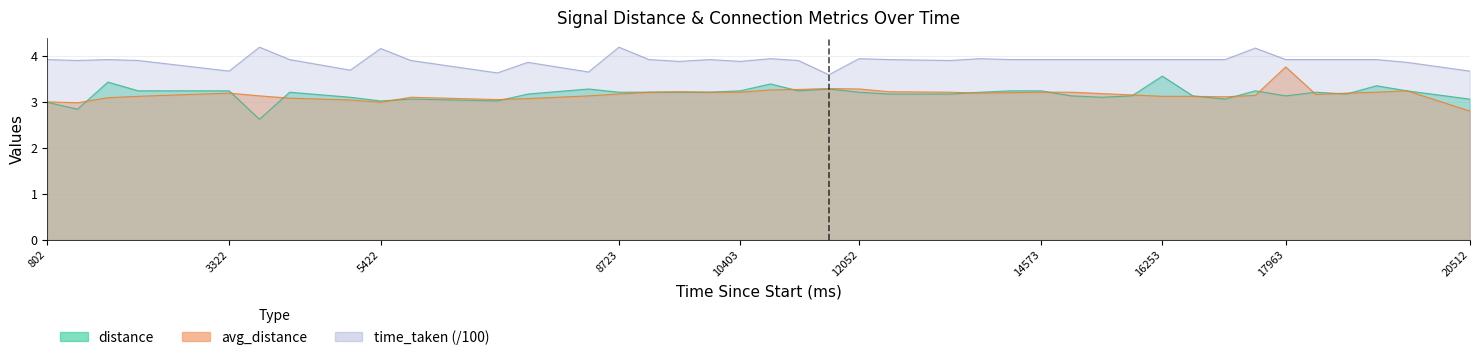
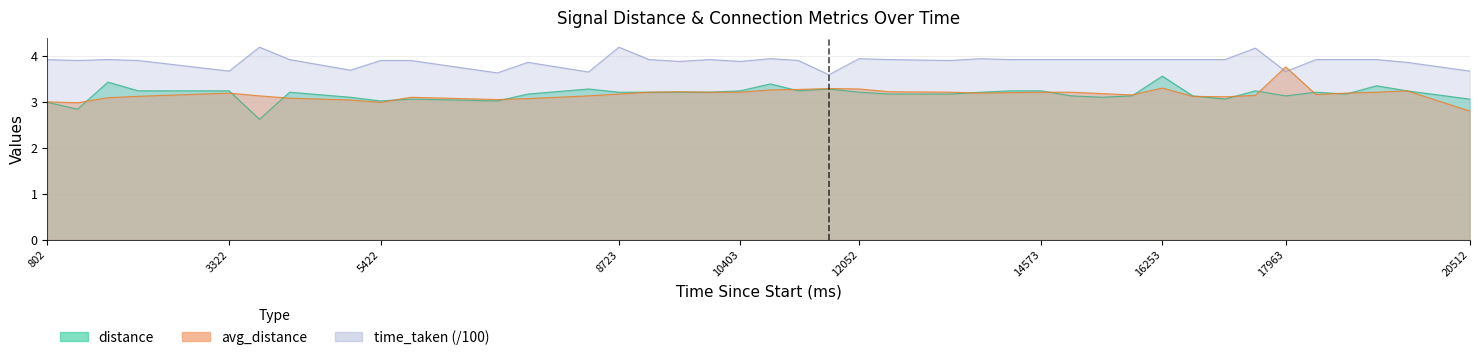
  {
    "distance": {
      "12052": 3.2,
      "16253": 3.6,
      "17963": 3.1,
      "20512": 3.1
    },
    "avg_distance": {
      "12052": 3.3,
-     "16253": 3.1,
+     "16253": 3.3,
      "17963": 3.8,
      "20512": 2.8
    },
    "time_taken (/100)": {
      "802": 3.9,
      "3322": 3.7,
-     "5422": 4.2,
+     "5422": 3.9,
      "8723": 4.2,
      "10403": 3.9,
      "12052": 3.9,
      "14573": 3.9,
      "16253": 3.9,
-     "17963": 3.9,
+     "17963": 3.7,
      "20512": 3.7
    }
  }
